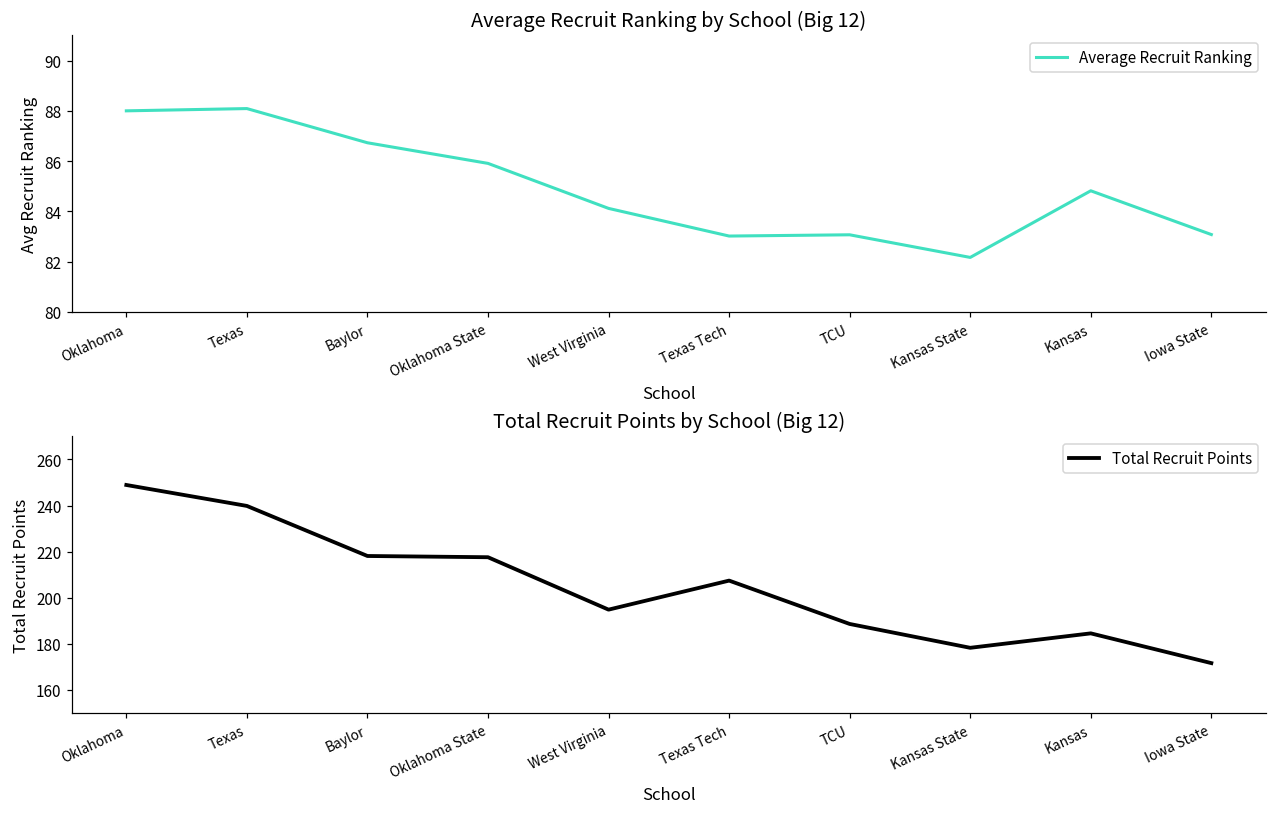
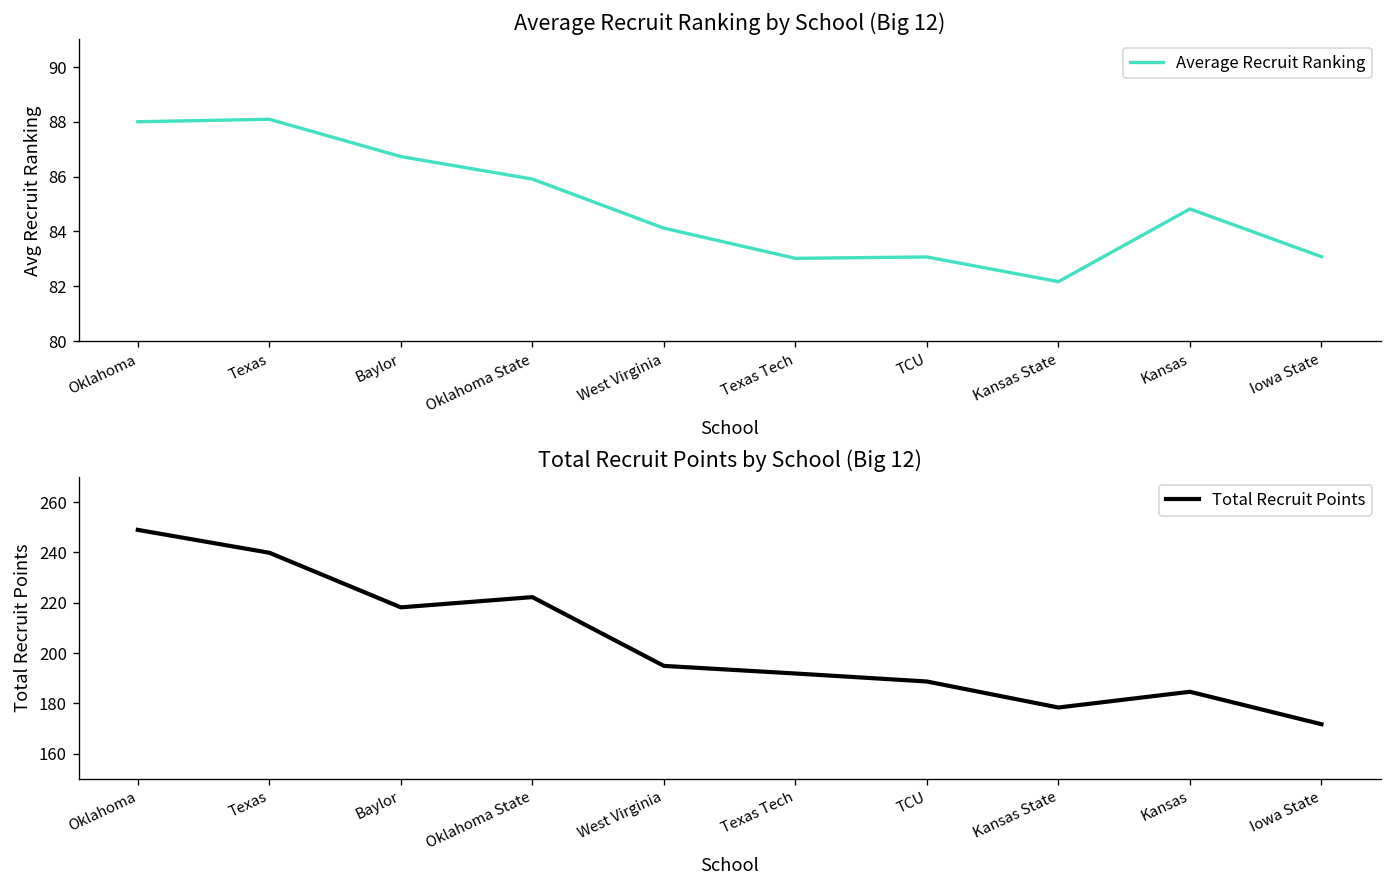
  {
    "Average Recruit Ranking by School (Big 12)": {
      "Oklahoma": 88.0,
      "Texas": 88.1,
      "Baylor": 86.7,
      "Oklahoma State": 85.9,
      "West Virginia": 84.1,
      "Texas Tech": 83.0,
      "TCU": 83.1,
      "Kansas State": 82.2,
      "Kansas": 84.8,
      "Iowa State": 83.1
    },
    "Total Recruit Points by School (Big 12)": {
      "Oklahoma": 249,
      "Texas": 240,
      "Baylor": 218,
-     "Oklahoma State": 218,
+     "Oklahoma State": 222,
      "West Virginia": 195,
-     "Texas Tech": 207,
+     "Texas Tech": 192,
      "TCU": 189,
      "Kansas State": 178,
      "Kansas": 185,
      "Iowa State": 172
    }
  }
